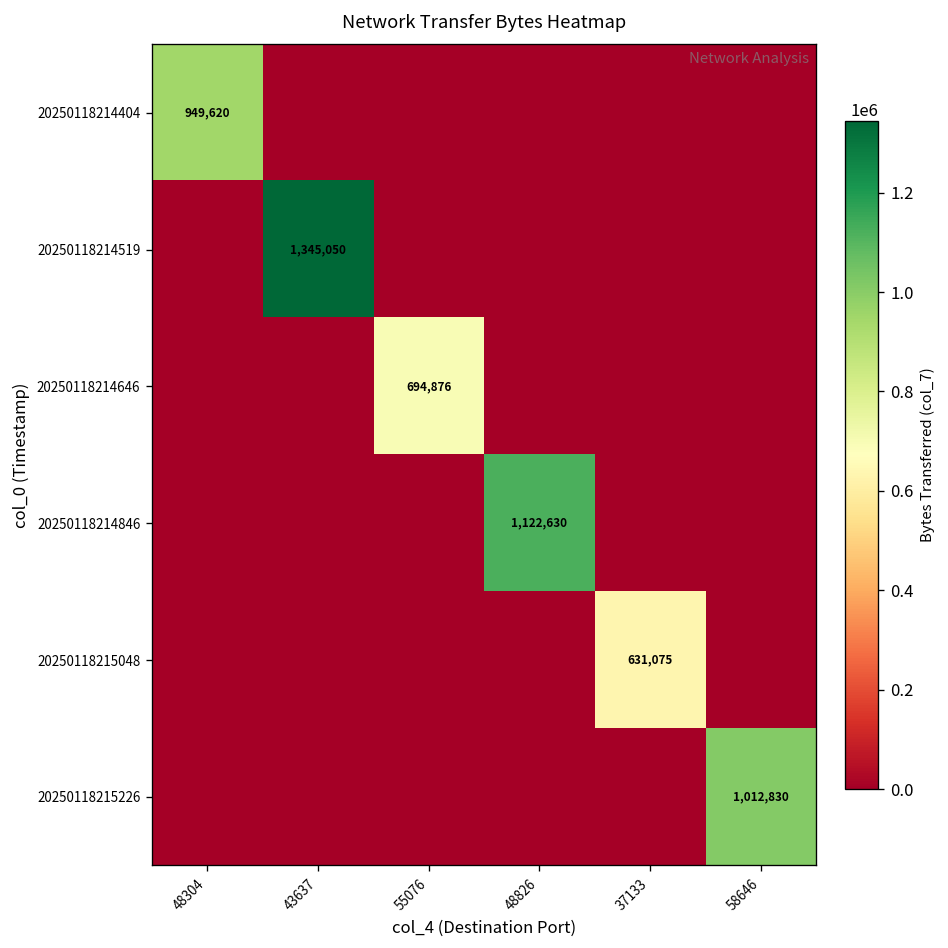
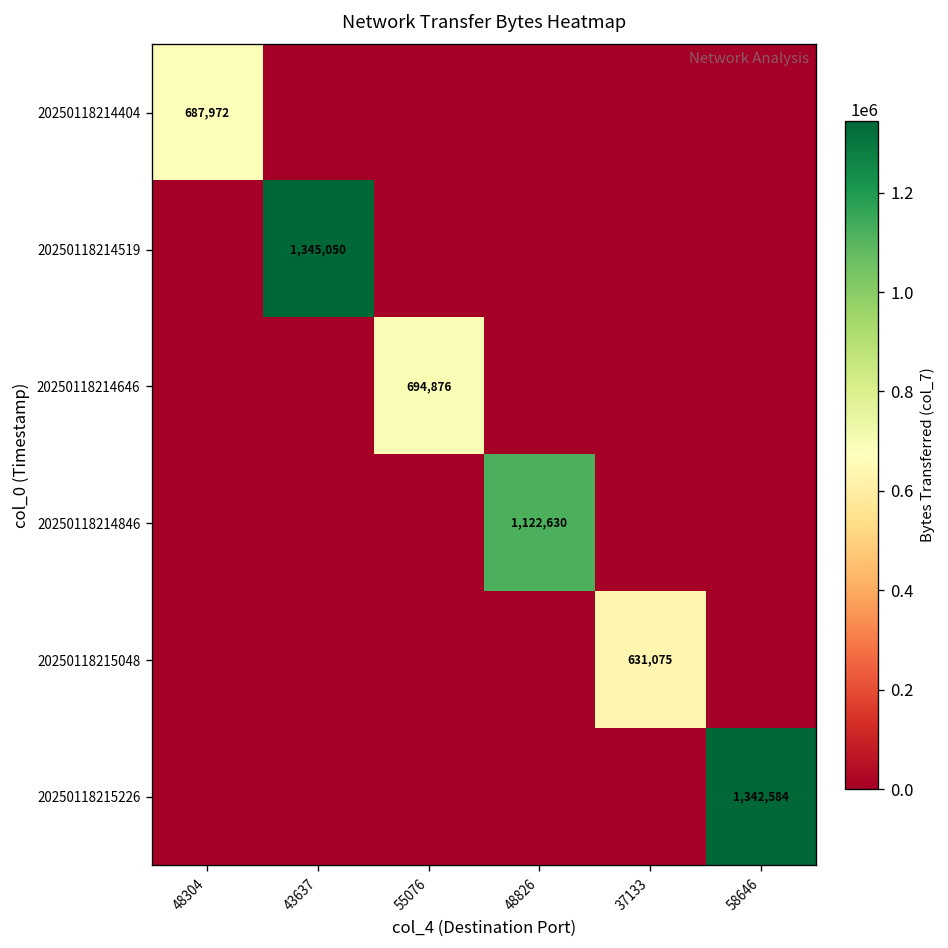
  {
    "20250118214404": {
-     "48304": "949,620"
+     "48304": "687,972"
    },
    "20250118214519": {
      "43637": "1,345,050"
    },
    "20250118214646": {
      "55076": "694,876"
    },
    "20250118214846": {
      "48826": "1,122,630"
    },
    "20250118215048": {
      "37133": "631,075"
    },
    "20250118215226": {
-     "58646": "1,012,830"
+     "58646": "1,342,584"
    }
  }
